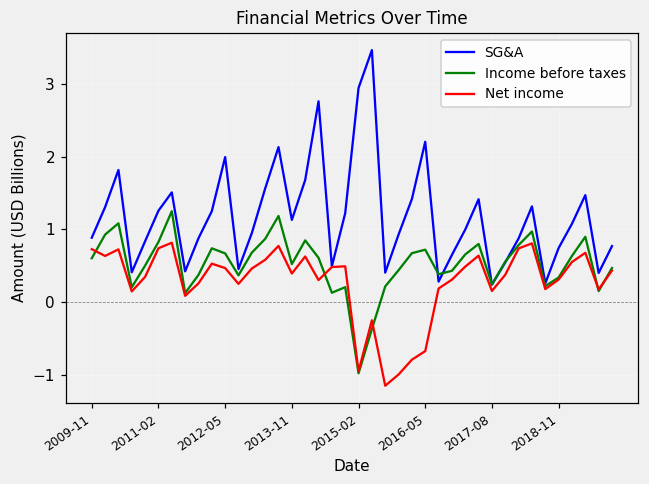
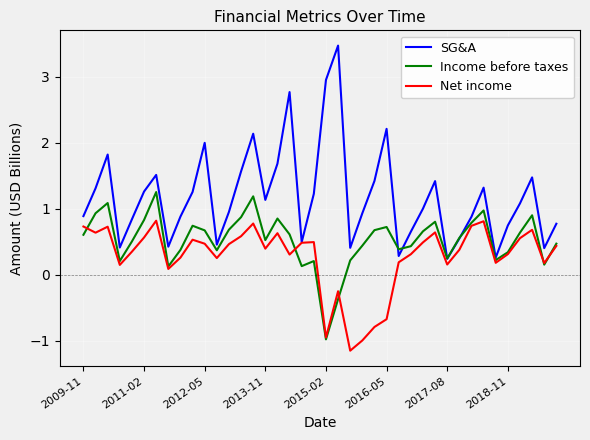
  {
    "SG&A": {
      "2009-11": 0.9,
      "2011-02": 1.3,
      "2012-05": 2.0,
      "2013-11": 1.1,
      "2015-02": 3.0,
      "2016-05": 2.2,
      "2018-11": 0.7
    },
    "Income before taxes": {
      "2009-11": 0.6,
      "2011-02": 0.8,
      "2012-05": 0.7,
      "2013-11": 0.5,
      "2016-05": 0.7
    },
    "Net income": {
      "2009-11": 0.7,
-     "2011-02": 0.7,
+     "2011-02": 0.6,
      "2012-05": 0.5,
      "2013-11": 0.4,
      "2016-05": -0.7,
      "2017-08": 0.2
    }
  }
